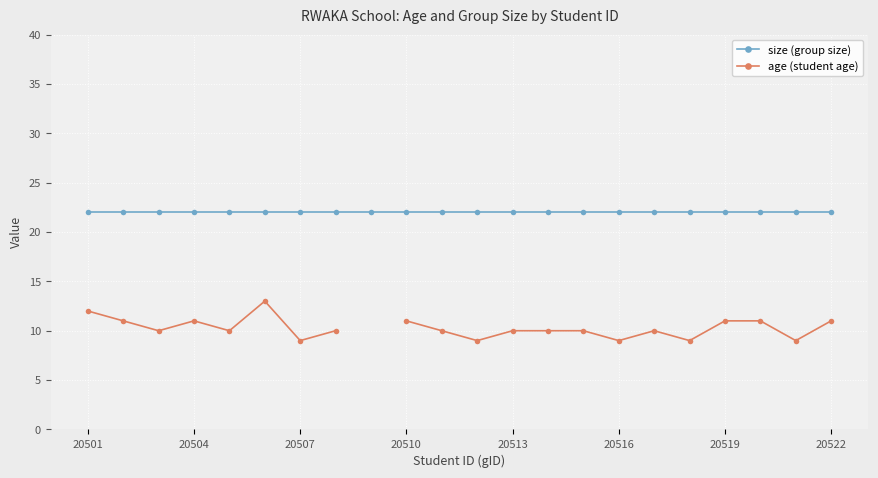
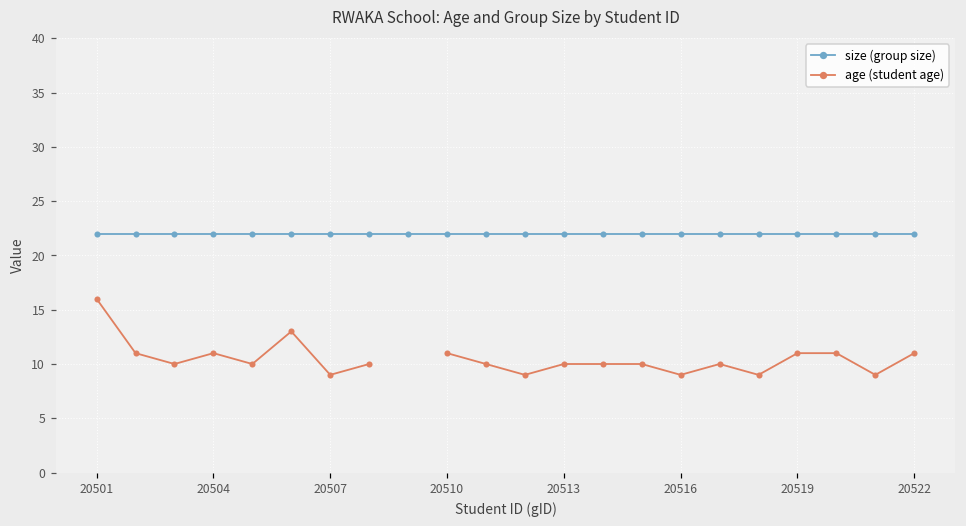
  {
    "size (group size)": {
      "20501": 22,
      "20504": 22,
      "20507": 22,
      "20510": 22,
      "20513": 22,
      "20516": 22,
      "20519": 22,
      "20522": 22
    },
    "age (student age)": {
-     "20501": 12,
+     "20501": 16,
      "20504": 11,
      "20507": 9,
      "20510": 11,
      "20513": 10,
      "20516": 9,
      "20519": 11,
      "20522": 11
    }
  }
